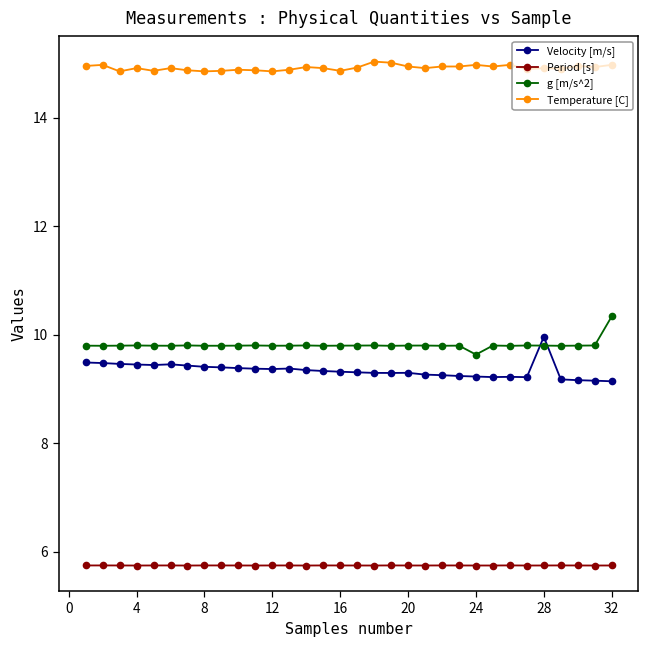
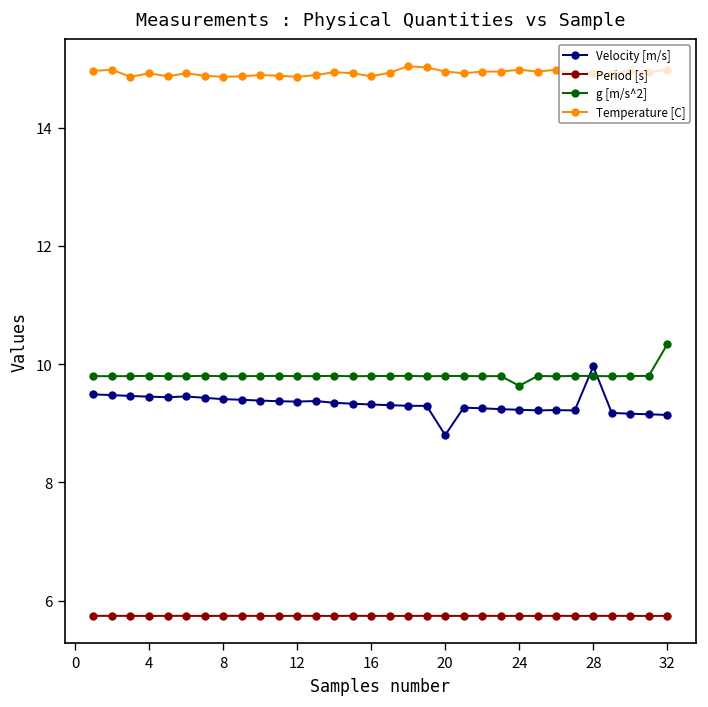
  {
    "Velocity [m/s]": {
      "4": 9.5,
      "8": 9.4,
      "12": 9.4,
      "16": 9.3,
-     "20": 9.3,
+     "20": 8.8,
      "24": 9.2,
      "28": 10.0,
      "32": 9.1
    },
    "Period [s]": {
      "4": 5.7,
      "8": 5.7,
      "12": 5.7,
      "16": 5.7,
      "20": 5.7,
      "24": 5.7,
      "28": 5.7,
      "32": 5.7
    },
    "g [m/s^2]": {
      "4": 9.8,
      "8": 9.8,
      "12": 9.8,
      "16": 9.8,
      "20": 9.8,
      "24": 9.6,
      "28": 9.8,
      "32": 10.3
    },
    "Temperature [C]": {
      "4": 14.9,
      "8": 14.9,
      "12": 14.9,
      "16": 14.9,
      "20": 15.0,
      "24": 15.0
    }
  }
